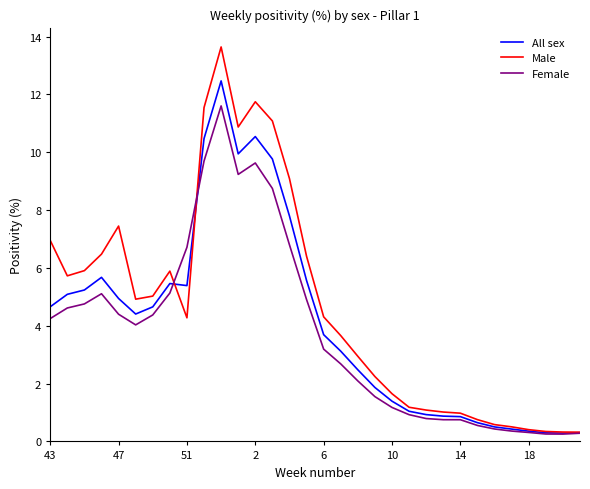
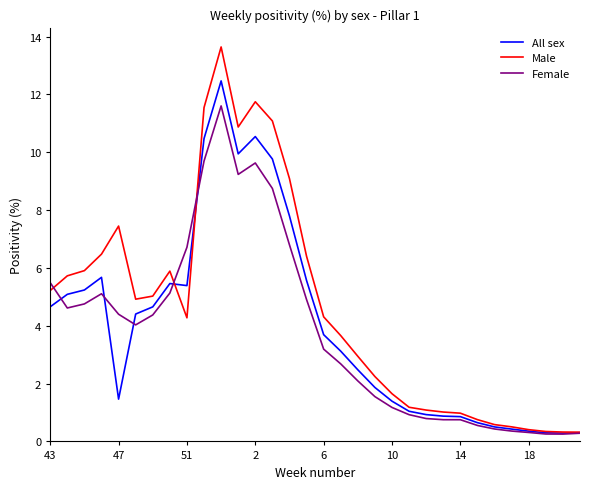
  {
    "All sex": {
      "43": 4.7,
-     "47": 4.9,
+     "47": 1.5,
      "51": 5.4
    },
    "Male": {
-     "43": 7.0,
+     "43": 5.2,
      "47": 7.4,
      "51": 4.3
    },
    "Female": {
-     "43": 4.2,
+     "43": 5.5,
      "47": 4.4,
      "51": 6.7
    }
  }
